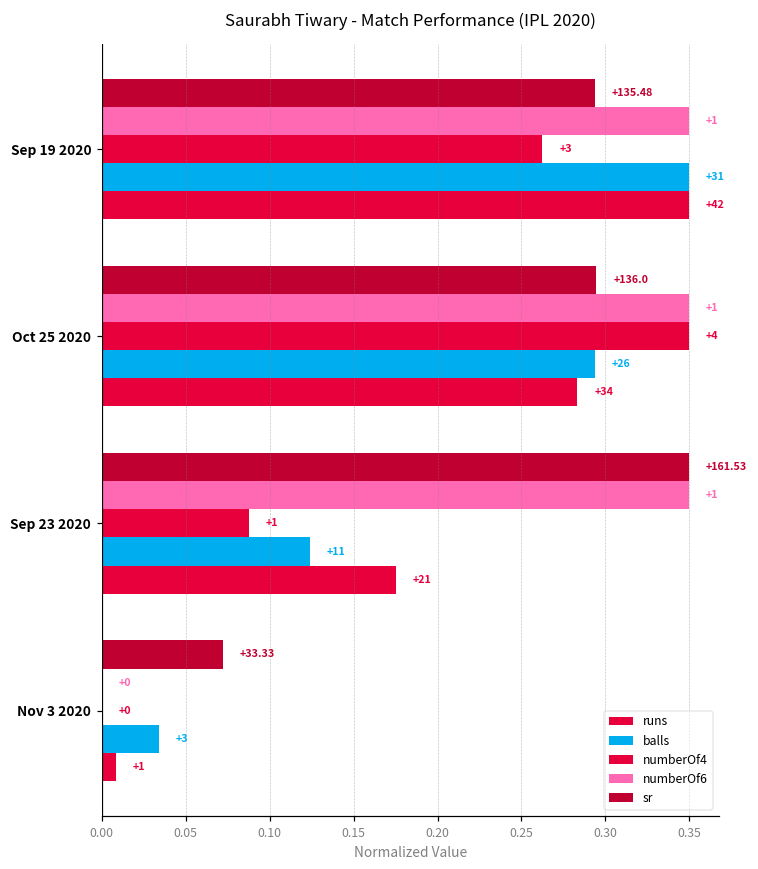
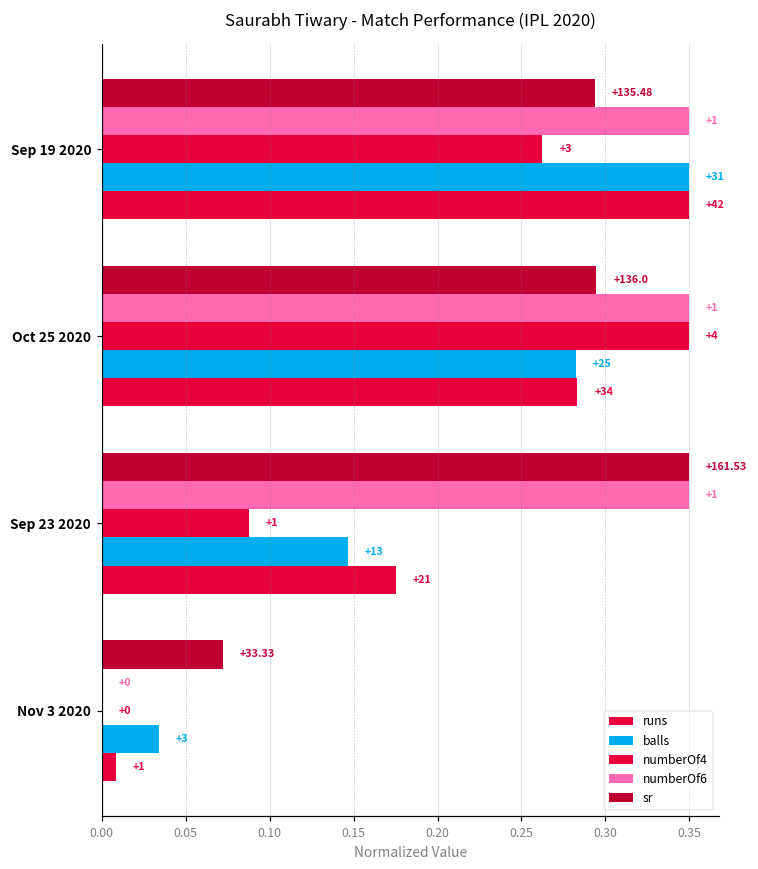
  {
    "balls": {
-     "Oct 25 2020": "+26",
-     "Sep 23 2020": "+11"
+     "Oct 25 2020": "+25",
+     "Sep 23 2020": "+13"
    },
    "numberOf6": {
      "Nov 3 2020": "+0"
    }
  }
